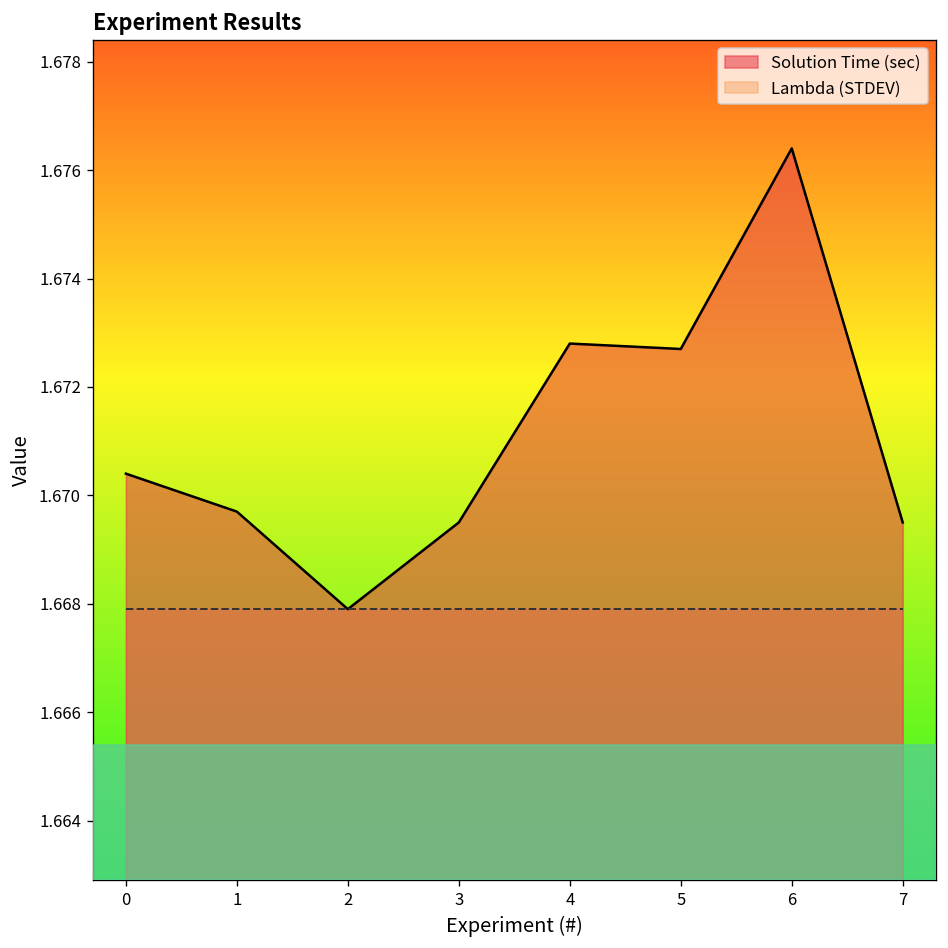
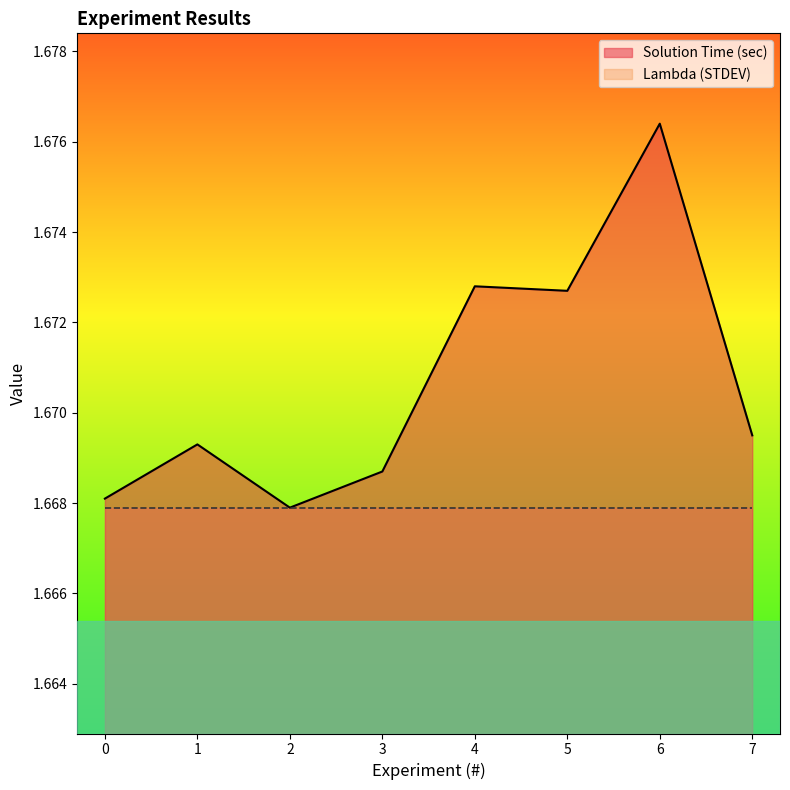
  {
    "Solution Time (sec)": {
-     "0": 1.6704,
-     "1": 1.6697,
-     "3": 1.6695,
+     "0": 1.6681,
+     "1": 1.6693,
+     "3": 1.6687,
      "4": 1.6728,
      "5": 1.6727,
      "6": 1.6764,
      "7": 1.6695
    },
    "Lambda (STDEV)": {
      "0": 1.6679,
      "1": 1.6679,
      "3": 1.6679,
      "4": 1.6679,
      "5": 1.6679,
      "6": 1.6679,
      "7": 1.6679
    }
  }
